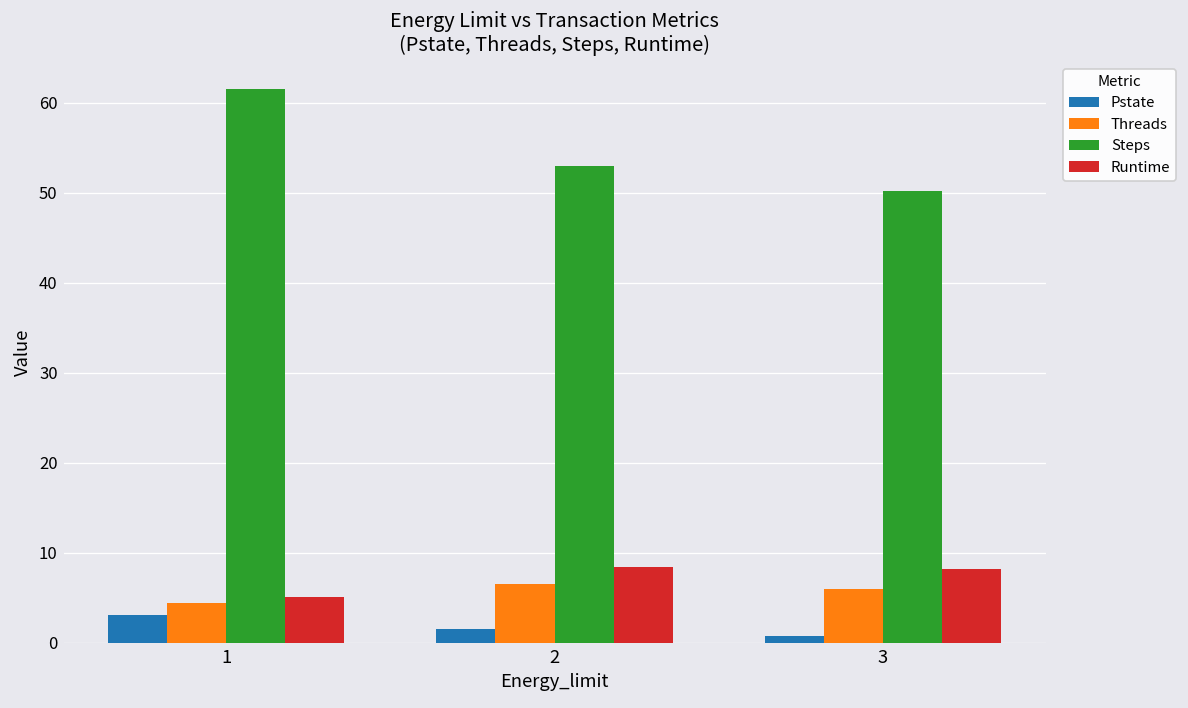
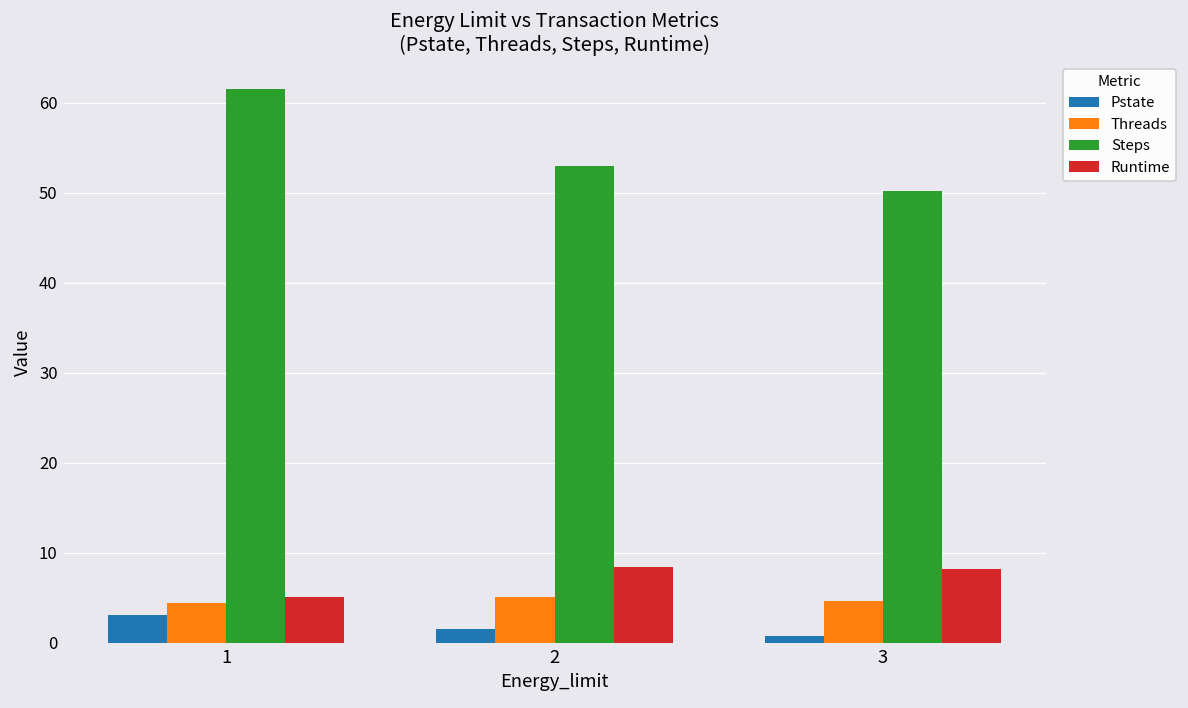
  {
    "Pstate": {
      "1": 3,
      "2": 1,
      "3": 1
    },
    "Threads": {
      "1": 4,
-     "2": 7,
-     "3": 6
+     "2": 5,
+     "3": 5
    },
    "Steps": {
      "1": 62,
      "2": 53,
      "3": 50
    },
    "Runtime": {
      "1": 5,
      "2": 8,
      "3": 8
    }
  }
